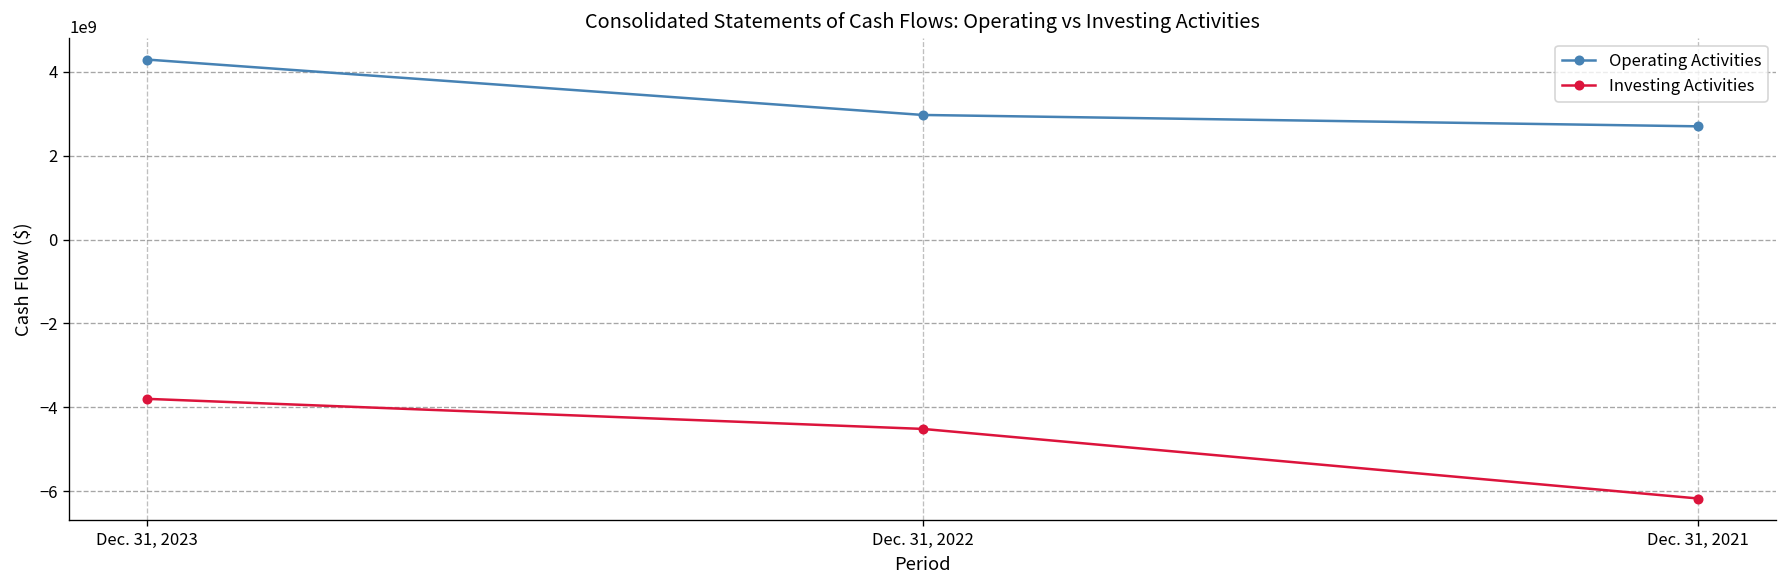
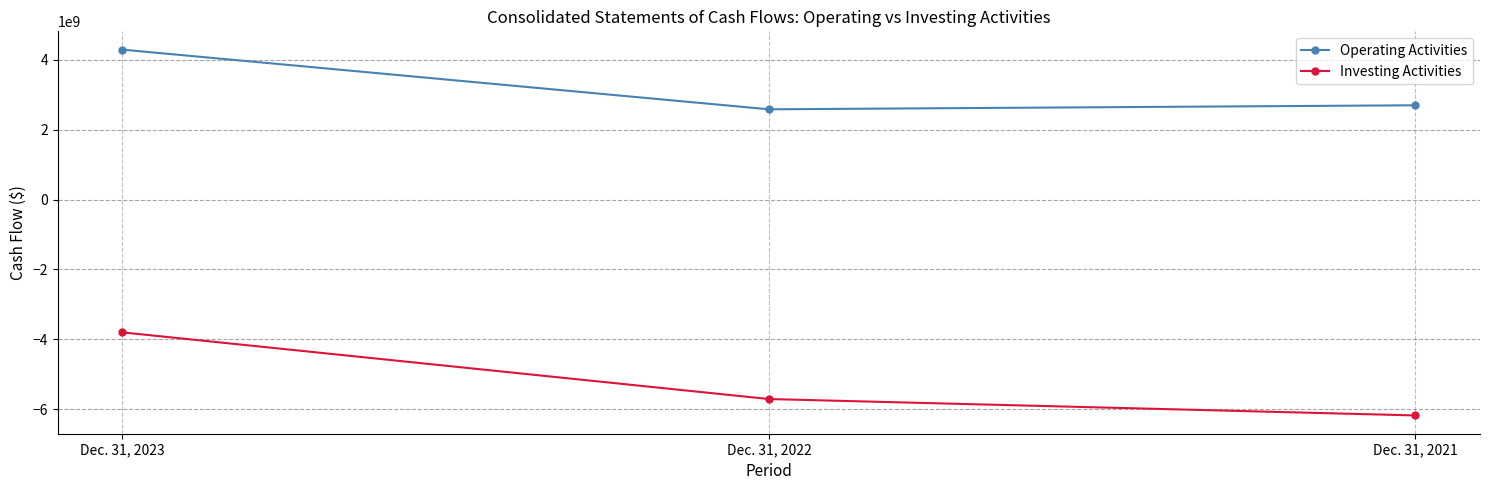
  {
    "Operating Activities": {
      "Dec. 31, 2023": 4300000000,
-     "Dec. 31, 2022": 3000000000,
+     "Dec. 31, 2022": 2600000000,
      "Dec. 31, 2021": 2700000000
    },
    "Investing Activities": {
      "Dec. 31, 2023": -3800000000,
-     "Dec. 31, 2022": -4500000000,
+     "Dec. 31, 2022": -5700000000,
      "Dec. 31, 2021": -6200000000
    }
  }
